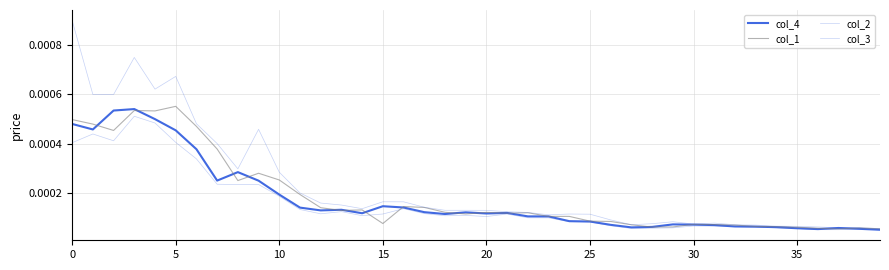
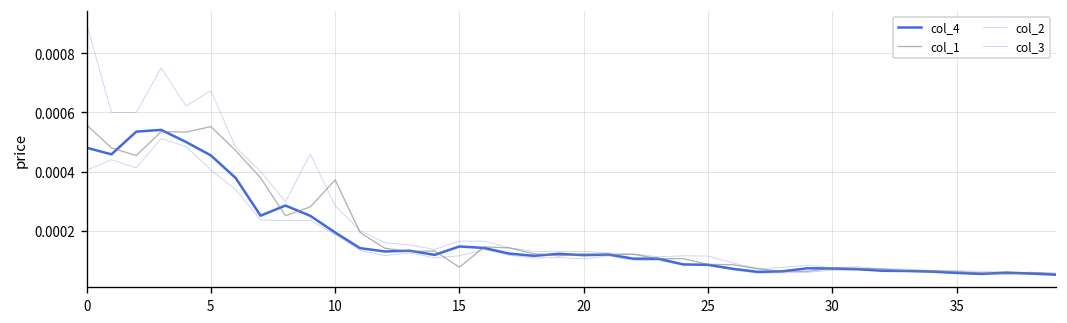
  {
    "col_1": {
-     "0": 0.00050,
+     "0": 0.00056,
      "5": 0.00055,
-     "10": 0.00025,
+     "10": 0.00037,
      "15": 0.00008
    }
  }
